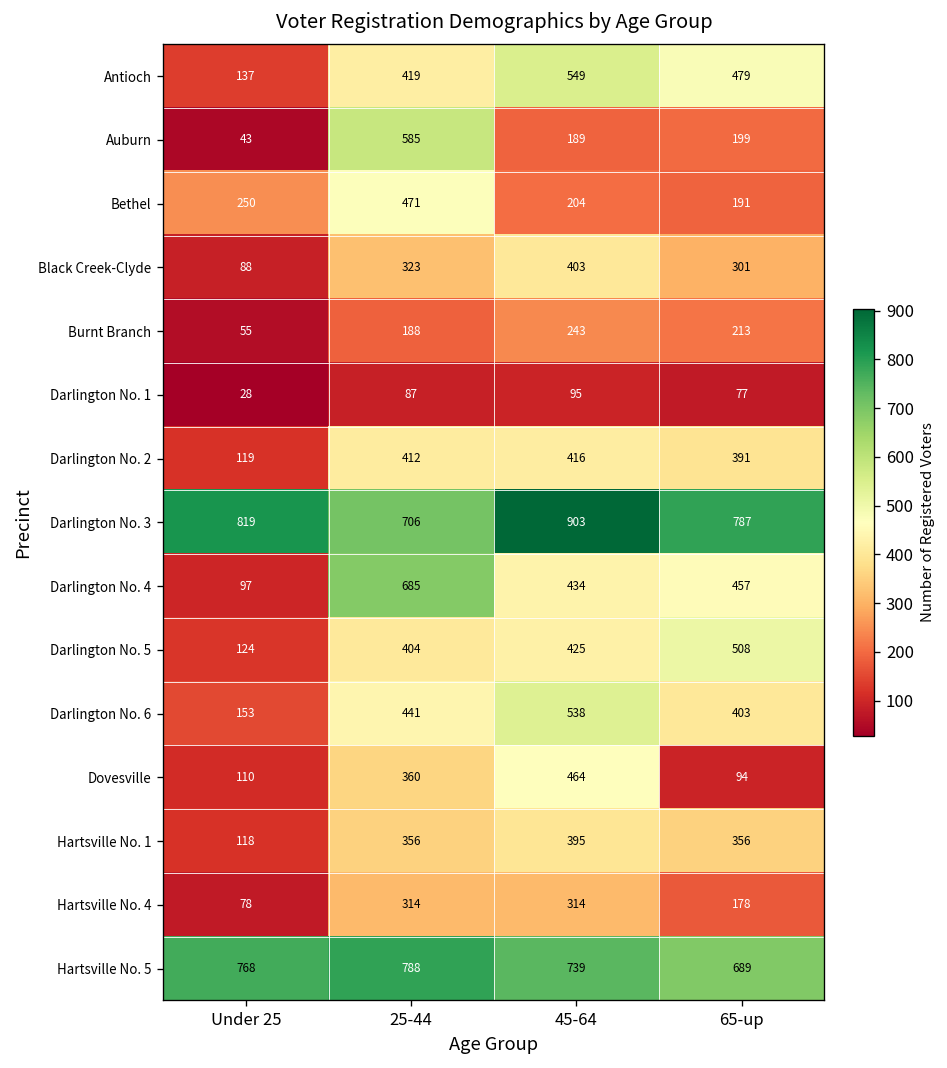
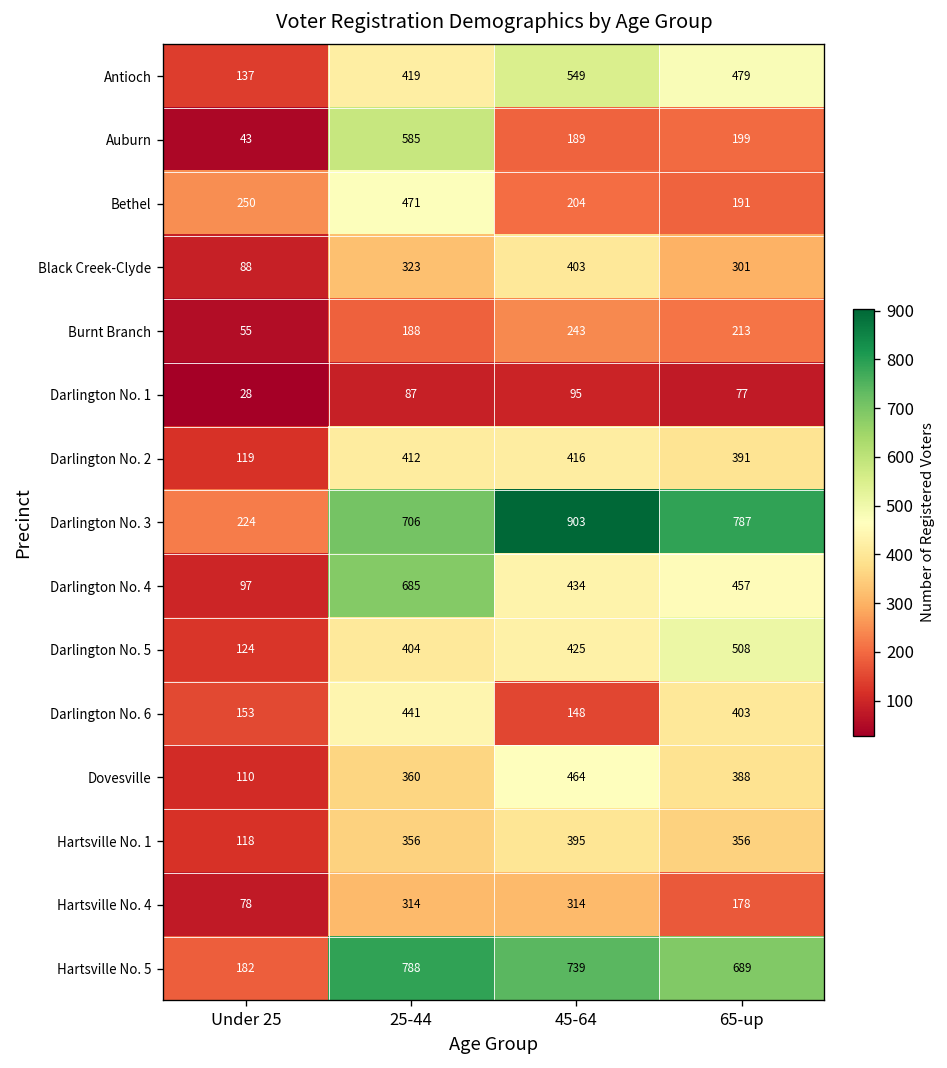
  {
    "Antioch": {
      "Under 25": 137,
      "25-44": 419,
      "45-64": 549,
      "65-up": 479
    },
    "Auburn": {
      "Under 25": 43,
      "25-44": 585,
      "45-64": 189,
      "65-up": 199
    },
    "Bethel": {
      "Under 25": 250,
      "25-44": 471,
      "45-64": 204,
      "65-up": 191
    },
    "Black Creek-Clyde": {
      "Under 25": 88,
      "25-44": 323,
      "45-64": 403,
      "65-up": 301
    },
    "Burnt Branch": {
      "Under 25": 55,
      "25-44": 188,
      "45-64": 243,
      "65-up": 213
    },
    "Darlington No. 1": {
      "Under 25": 28,
      "25-44": 87,
      "45-64": 95,
      "65-up": 77
    },
    "Darlington No. 2": {
      "Under 25": 119,
      "25-44": 412,
      "45-64": 416,
      "65-up": 391
    },
    "Darlington No. 3": {
-     "Under 25": 819,
+     "Under 25": 224,
      "25-44": 706,
      "45-64": 903,
      "65-up": 787
    },
    "Darlington No. 4": {
      "Under 25": 97,
      "25-44": 685,
      "45-64": 434,
      "65-up": 457
    },
    "Darlington No. 5": {
      "Under 25": 124,
      "25-44": 404,
      "45-64": 425,
      "65-up": 508
    },
    "Darlington No. 6": {
      "Under 25": 153,
      "25-44": 441,
-     "45-64": 538,
+     "45-64": 148,
      "65-up": 403
    },
    "Dovesville": {
      "Under 25": 110,
      "25-44": 360,
      "45-64": 464,
-     "65-up": 94
+     "65-up": 388
    },
    "Hartsville No. 1": {
      "Under 25": 118,
      "25-44": 356,
      "45-64": 395,
      "65-up": 356
    },
    "Hartsville No. 4": {
      "Under 25": 78,
      "25-44": 314,
      "45-64": 314,
      "65-up": 178
    },
    "Hartsville No. 5": {
-     "Under 25": 768,
+     "Under 25": 182,
      "25-44": 788,
      "45-64": 739,
      "65-up": 689
    }
  }
